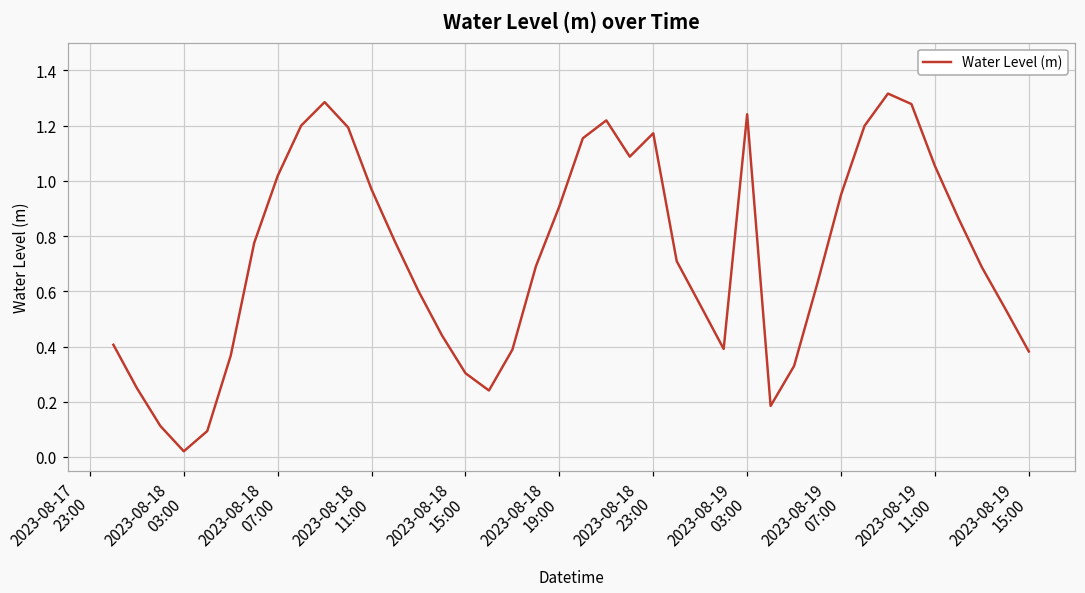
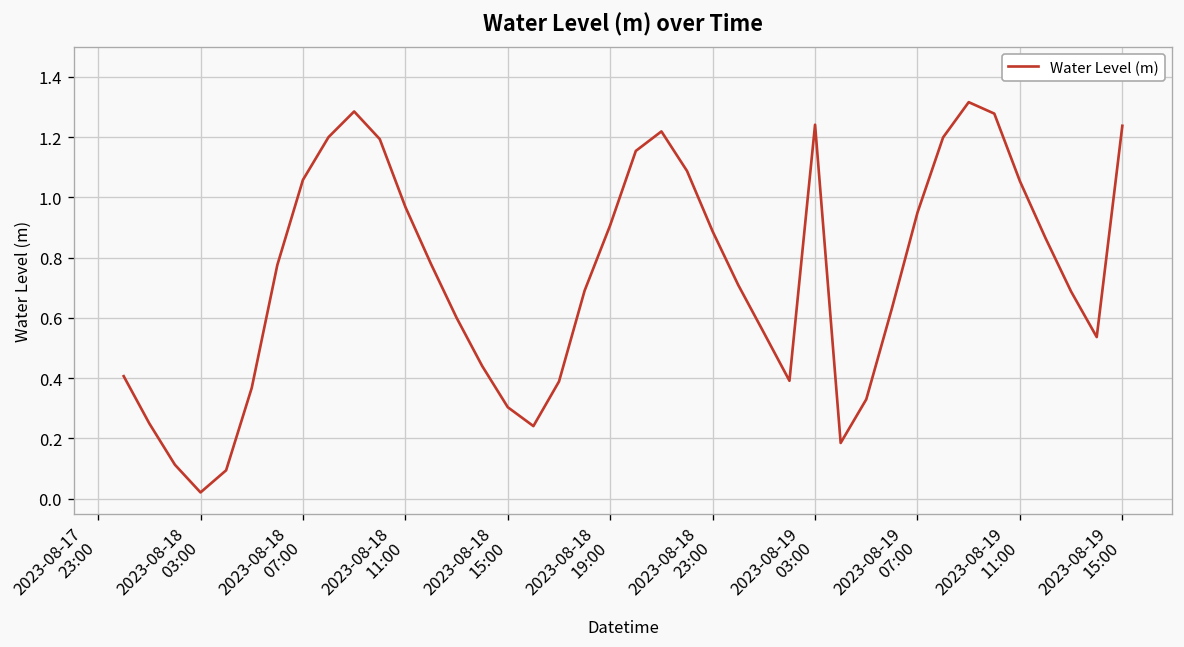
  {
    "2023-08-18 03:00": 0.02,
-   "2023-08-18 07:00": 1.02,
+   "2023-08-18 07:00": 1.06,
    "2023-08-18 11:00": 0.97,
    "2023-08-18 15:00": 0.30,
    "2023-08-18 19:00": 0.91,
-   "2023-08-18 23:00": 1.17,
+   "2023-08-18 23:00": 0.89,
    "2023-08-19 03:00": 1.24,
    "2023-08-19 07:00": 0.95,
    "2023-08-19 11:00": 1.05,
-   "2023-08-19 15:00": 0.38
+   "2023-08-19 15:00": 1.24
  }
